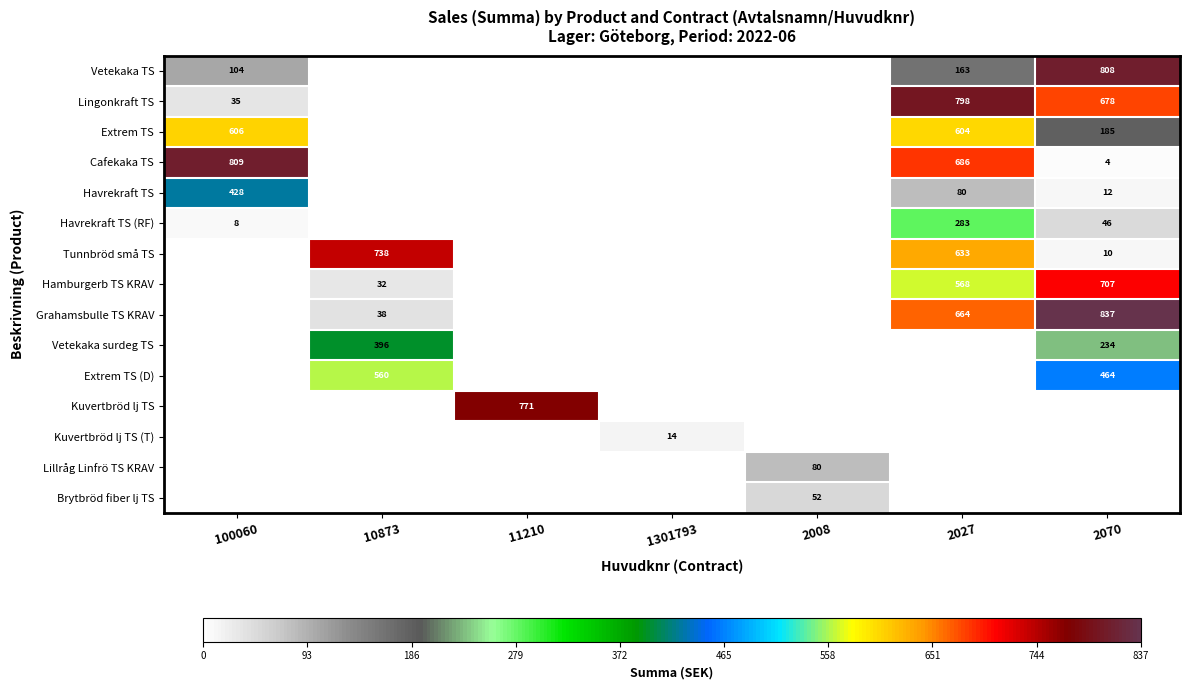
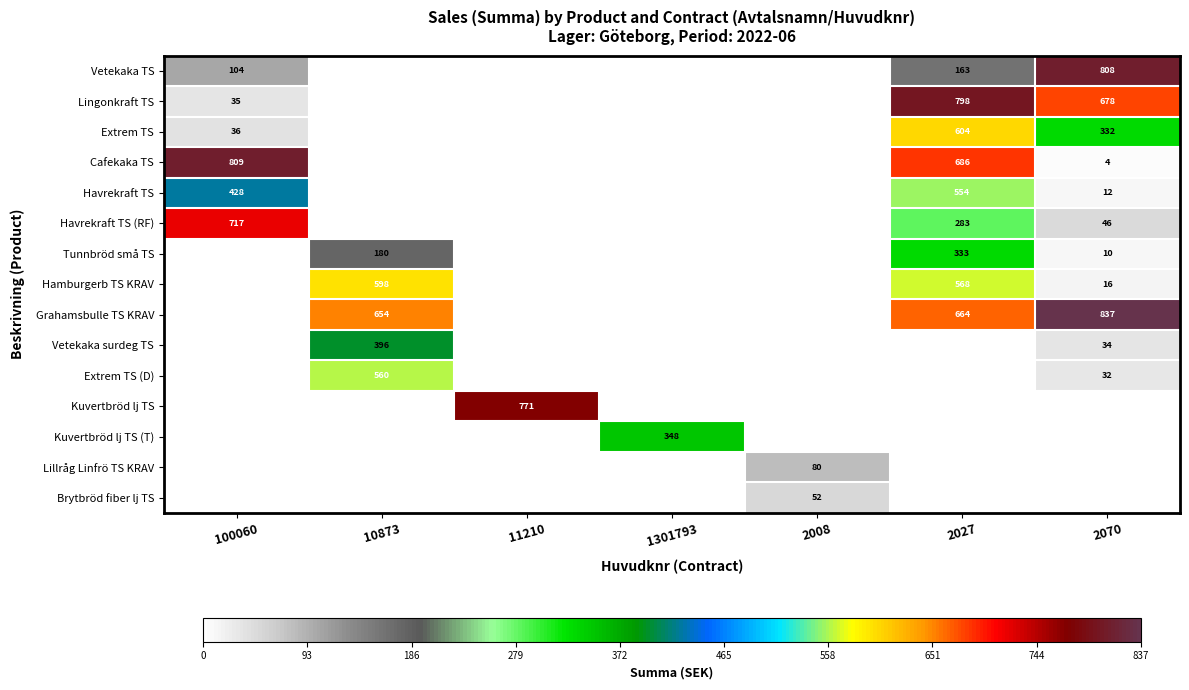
  {
    "Vetekaka TS": {
      "100060": 104,
      "2027": 163,
      "2070": 808
    },
    "Lingonkraft TS": {
      "100060": 35,
      "2027": 798,
      "2070": 678
    },
    "Extrem TS": {
-     "100060": 606,
+     "100060": 36,
      "2027": 604,
-     "2070": 185
+     "2070": 332
    },
    "Cafekaka TS": {
      "100060": 809,
      "2027": 686,
      "2070": 4
    },
    "Havrekraft TS": {
      "100060": 428,
-     "2027": 80,
+     "2027": 554,
      "2070": 12
    },
    "Havrekraft TS (RF)": {
-     "100060": 8,
+     "100060": 717,
      "2027": 283,
      "2070": 46
    },
    "Tunnbröd små TS": {
-     "10873": 738,
-     "2027": 633,
+     "10873": 180,
+     "2027": 333,
      "2070": 10
    },
    "Hamburgerb TS KRAV": {
-     "10873": 32,
+     "10873": 598,
      "2027": 568,
-     "2070": 707
+     "2070": 16
    },
    "Grahamsbulle TS KRAV": {
-     "10873": 38,
+     "10873": 654,
      "2027": 664,
      "2070": 837
    },
    "Vetekaka surdeg TS": {
      "10873": 396,
-     "2070": 234
+     "2070": 34
    },
    "Extrem TS (D)": {
      "10873": 560,
-     "2070": 464
+     "2070": 32
    },
    "Kuvertbröd lj TS": {
      "11210": 771
    },
    "Kuvertbröd lj TS (T)": {
-     "1301793": 14
+     "1301793": 348
    },
    "Lillråg Linfrö TS KRAV": {
      "2008": 80
    },
    "Brytbröd fiber lj TS": {
      "2008": 52
    }
  }
